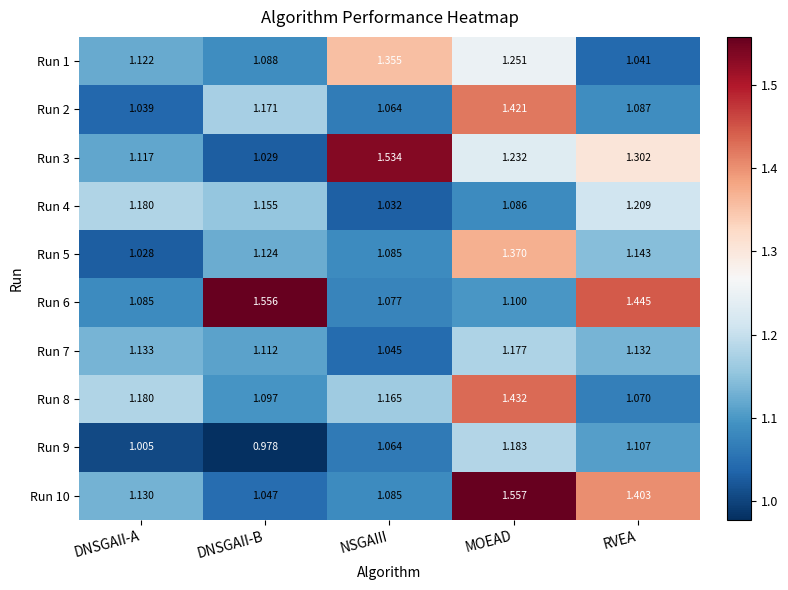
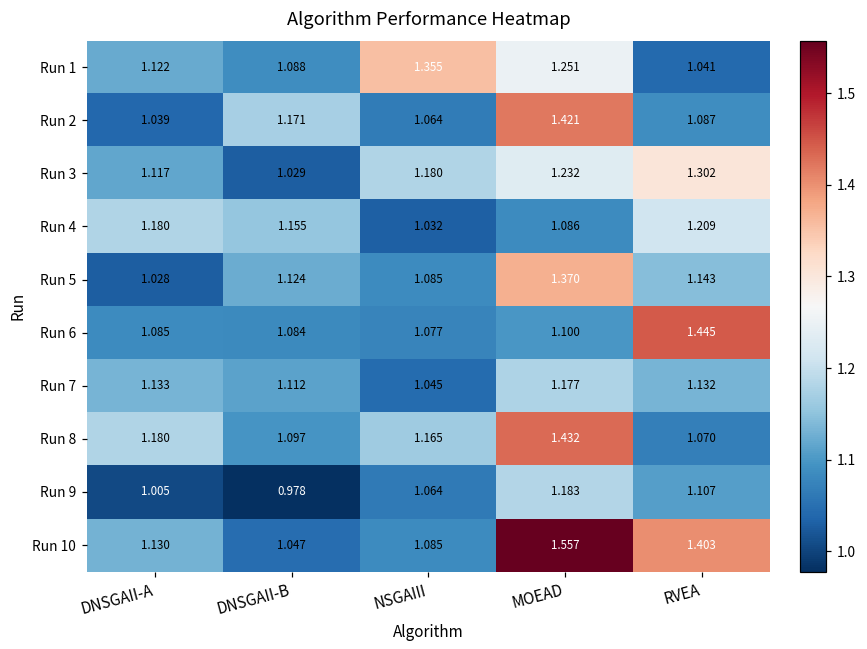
  {
    "Run 1": {
      "DNSGAII-A": 1.122,
      "DNSGAII-B": 1.088,
      "NSGAIII": 1.355,
      "MOEAD": 1.251,
      "RVEA": 1.041
    },
    "Run 2": {
      "DNSGAII-A": 1.039,
      "DNSGAII-B": 1.171,
      "NSGAIII": 1.064,
      "MOEAD": 1.421,
      "RVEA": 1.087
    },
    "Run 3": {
      "DNSGAII-A": 1.117,
      "DNSGAII-B": 1.029,
-     "NSGAIII": 1.534,
+     "NSGAIII": 1.180,
      "MOEAD": 1.232,
      "RVEA": 1.302
    },
    "Run 4": {
      "DNSGAII-A": 1.180,
      "DNSGAII-B": 1.155,
      "NSGAIII": 1.032,
      "MOEAD": 1.086,
      "RVEA": 1.209
    },
    "Run 5": {
      "DNSGAII-A": 1.028,
      "DNSGAII-B": 1.124,
      "NSGAIII": 1.085,
      "MOEAD": 1.370,
      "RVEA": 1.143
    },
    "Run 6": {
      "DNSGAII-A": 1.085,
-     "DNSGAII-B": 1.556,
+     "DNSGAII-B": 1.084,
      "NSGAIII": 1.077,
      "MOEAD": 1.100,
      "RVEA": 1.445
    },
    "Run 7": {
      "DNSGAII-A": 1.133,
      "DNSGAII-B": 1.112,
      "NSGAIII": 1.045,
      "MOEAD": 1.177,
      "RVEA": 1.132
    },
    "Run 8": {
      "DNSGAII-A": 1.180,
      "DNSGAII-B": 1.097,
      "NSGAIII": 1.165,
      "MOEAD": 1.432,
      "RVEA": 1.070
    },
    "Run 9": {
      "DNSGAII-A": 1.005,
      "DNSGAII-B": 0.978,
      "NSGAIII": 1.064,
      "MOEAD": 1.183,
      "RVEA": 1.107
    },
    "Run 10": {
      "DNSGAII-A": 1.130,
      "DNSGAII-B": 1.047,
      "NSGAIII": 1.085,
      "MOEAD": 1.557,
      "RVEA": 1.403
    }
  }
